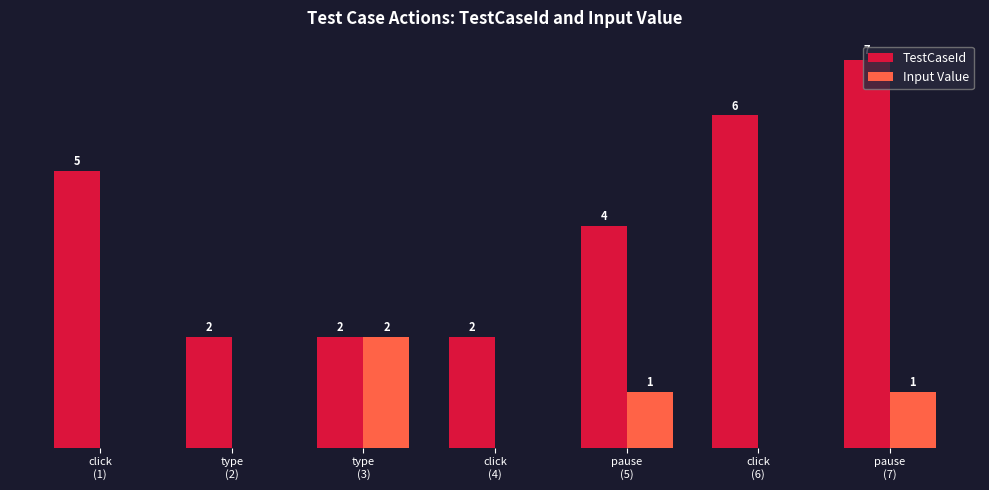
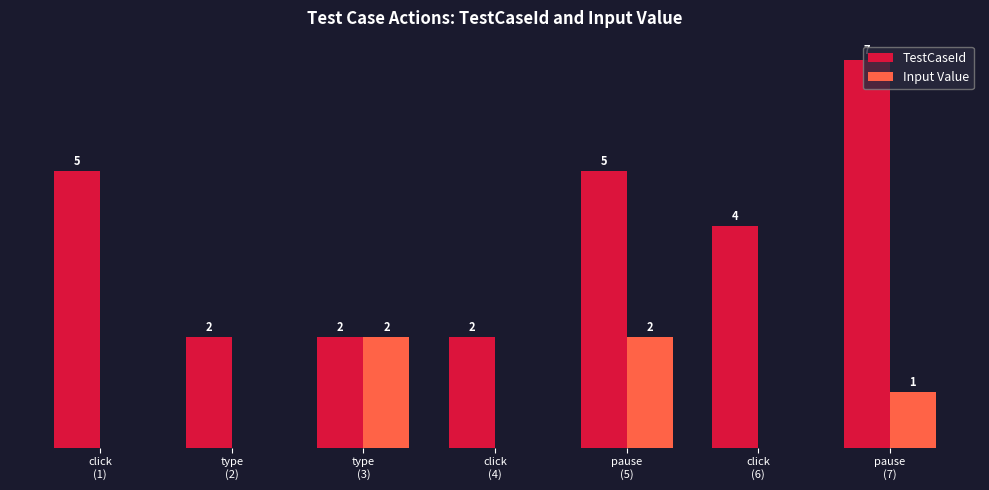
  {
    "TestCaseId": {
      "click (1)": 5,
      "type (2)": 2,
      "type (3)": 2,
      "click (4)": 2,
-     "pause (5)": 4,
-     "click (6)": 6
+     "pause (5)": 5,
+     "click (6)": 4
    },
    "Input Value": {
      "type (3)": 2,
-     "pause (5)": 1,
+     "pause (5)": 2,
      "pause (7)": 1
    }
  }
